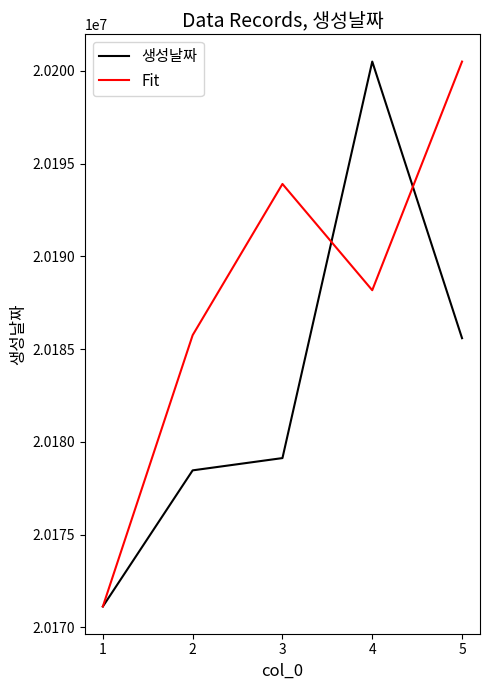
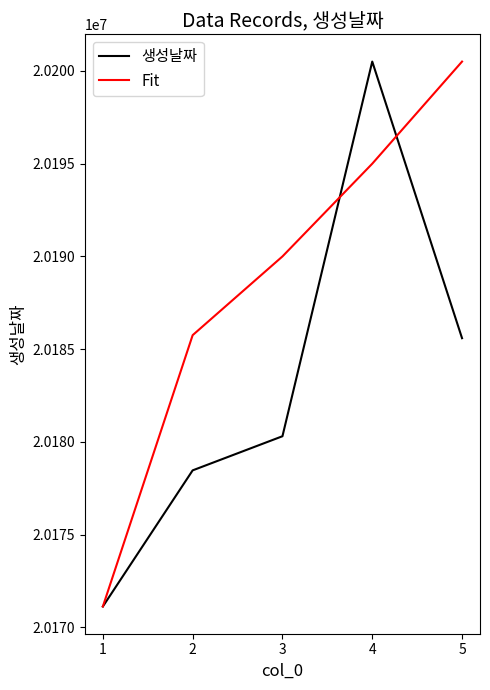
  {
    "생성날짜": {
      "2": 20178500,
-     "3": 20179100,
+     "3": 20180300,
      "4": 20200500,
      "5": 20185600
    },
    "Fit": {
      "2": 20185800,
-     "3": 20193900,
-     "4": 20188200,
+     "3": 20190000,
+     "4": 20195000,
      "5": 20200500
    }
  }
